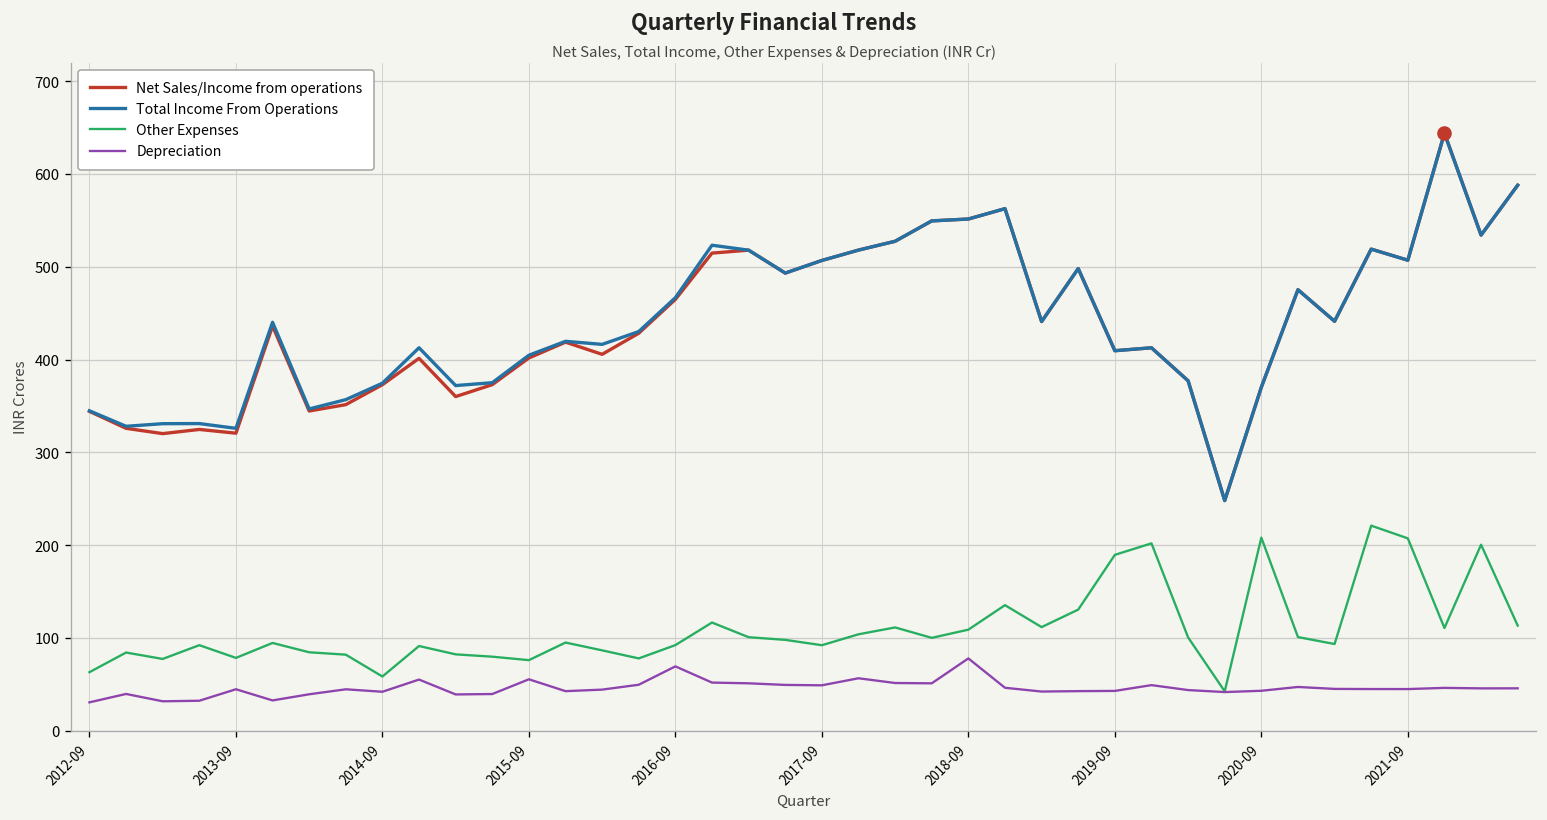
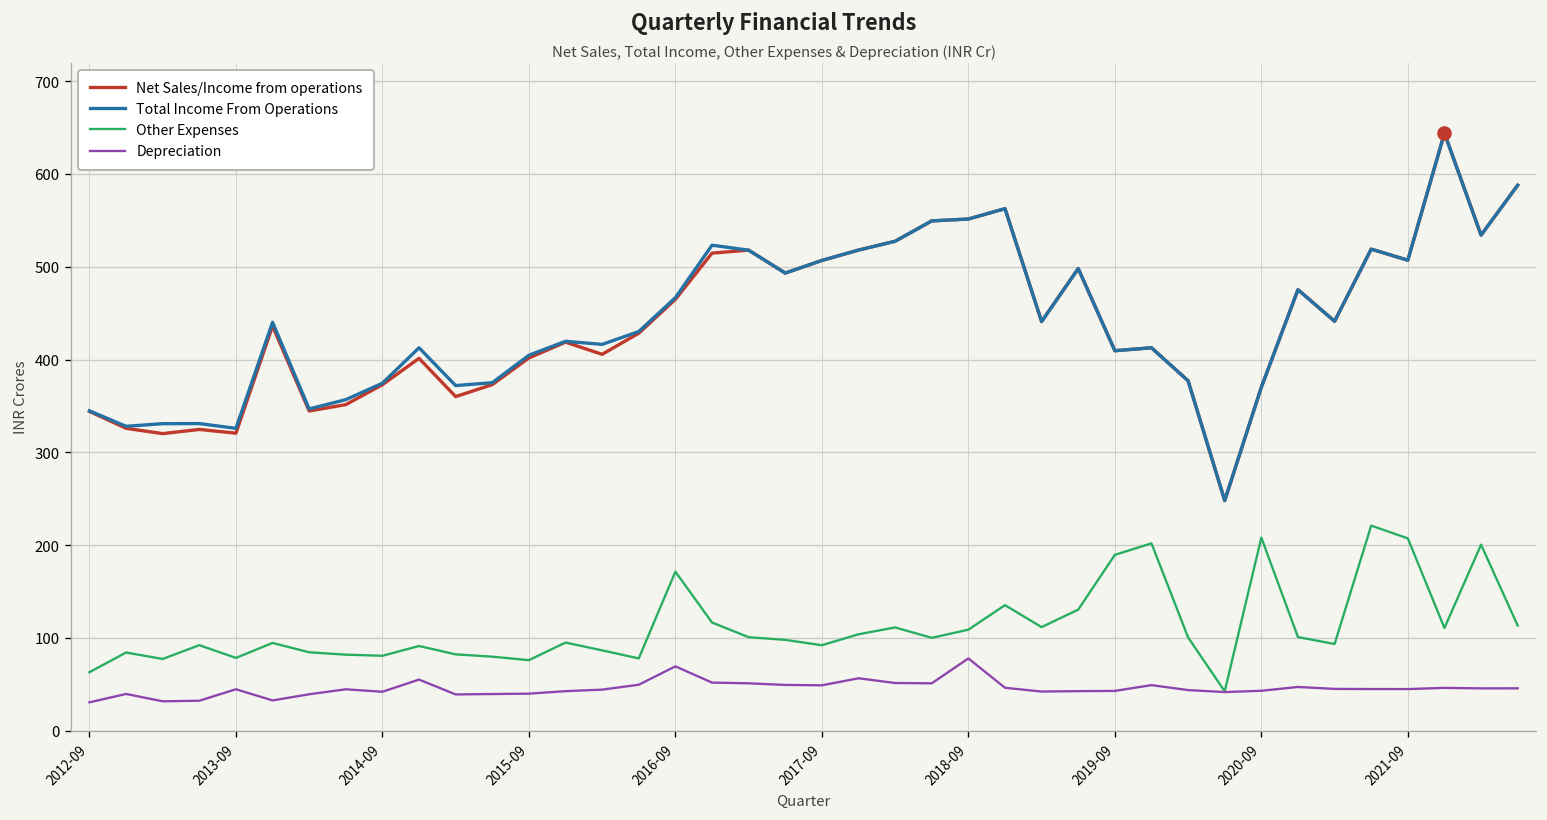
  {
    "Total Income From Operations": {
      "2013-09": 330
    },
    "Other Expenses": {
      "2012-09": 60,
      "2013-09": 80,
-     "2014-09": 60,
+     "2014-09": 80,
      "2015-09": 80,
-     "2016-09": 90,
+     "2016-09": 170,
      "2017-09": 90,
      "2018-09": 110,
      "2019-09": 190,
      "2020-09": 210,
      "2021-09": 210
    },
    "Depreciation": {
      "2012-09": 30,
      "2013-09": 40,
      "2014-09": 40,
-     "2015-09": 60,
+     "2015-09": 40,
      "2016-09": 70,
      "2017-09": 50,
      "2018-09": 80,
      "2019-09": 40,
      "2020-09": 40,
      "2021-09": 40
    }
  }
